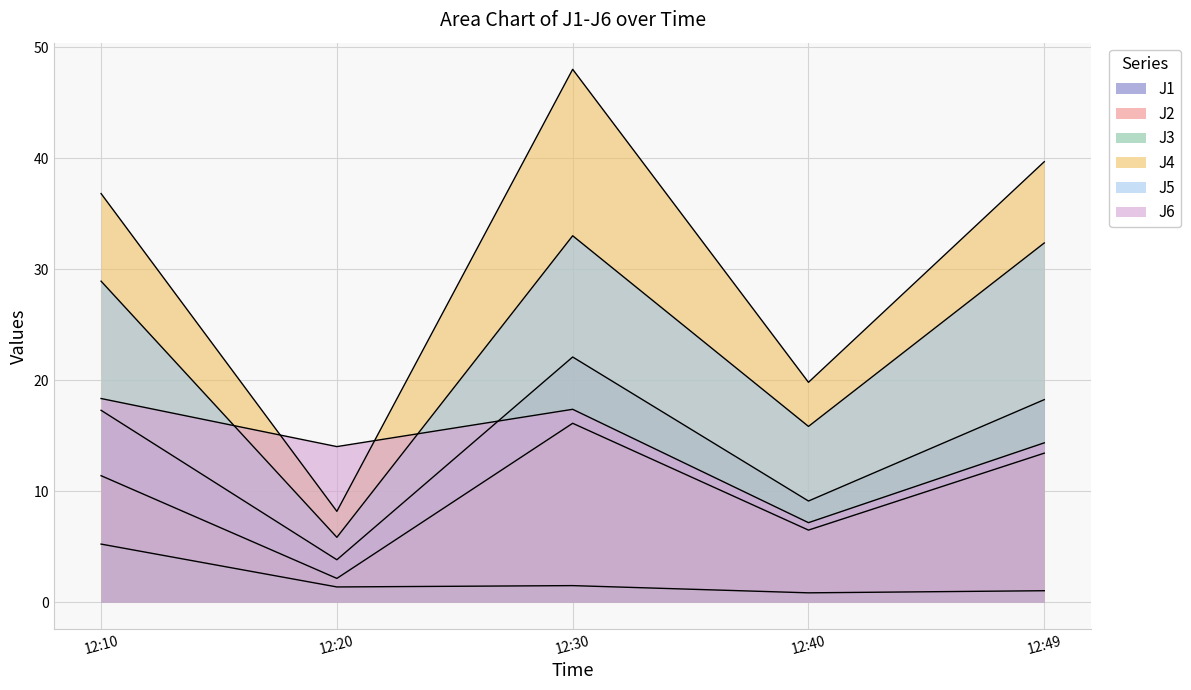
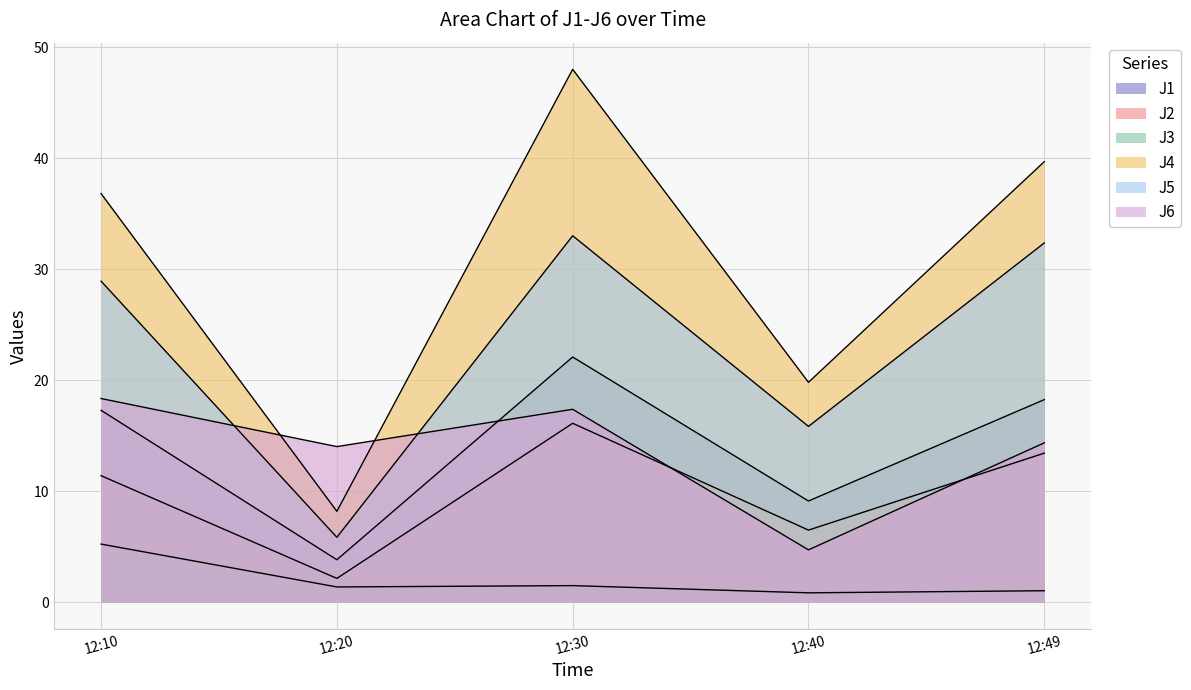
  {
    "J1": {
      "12:10": 17.3,
      "12:20": 3.8,
      "12:30": 22.1,
      "12:40": 9.1,
      "12:49": 18.3
    },
    "J2": {
      "12:10": 11.4,
      "12:20": 2.2,
      "12:30": 16.1,
      "12:40": 6.5,
      "12:49": 13.4
    },
    "J3": {
      "12:10": 5.3,
      "12:20": 1.4,
      "12:30": 1.5,
      "12:40": 0.9,
      "12:49": 1.1
    },
    "J4": {
      "12:10": 36.8,
      "12:20": 8.2,
      "12:30": 48.0,
      "12:40": 19.8,
      "12:49": 39.7
    },
    "J5": {
      "12:10": 28.9,
      "12:20": 5.9,
      "12:30": 33.0,
      "12:40": 15.9,
      "12:49": 32.4
    },
    "J6": {
      "12:10": 18.4,
      "12:20": 14.0,
      "12:30": 17.4,
-     "12:40": 7.2,
+     "12:40": 4.7,
      "12:49": 14.4
    }
  }
